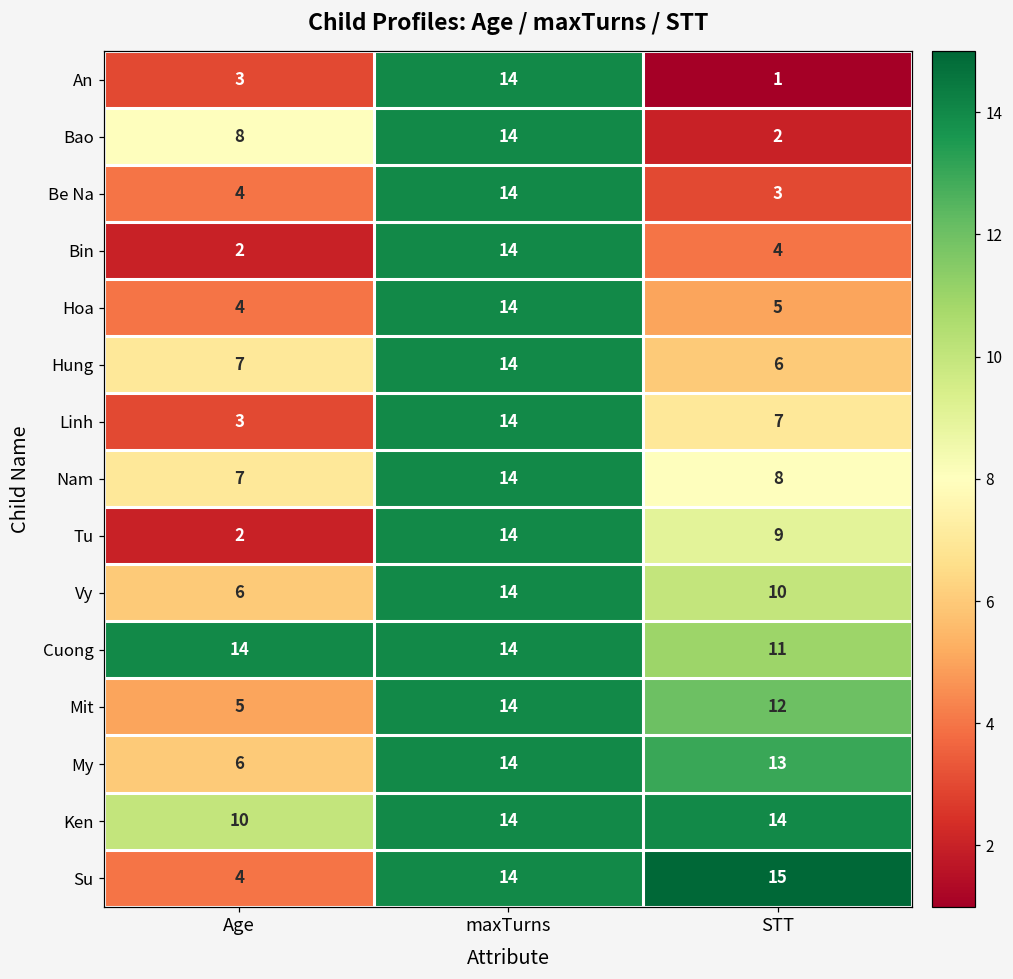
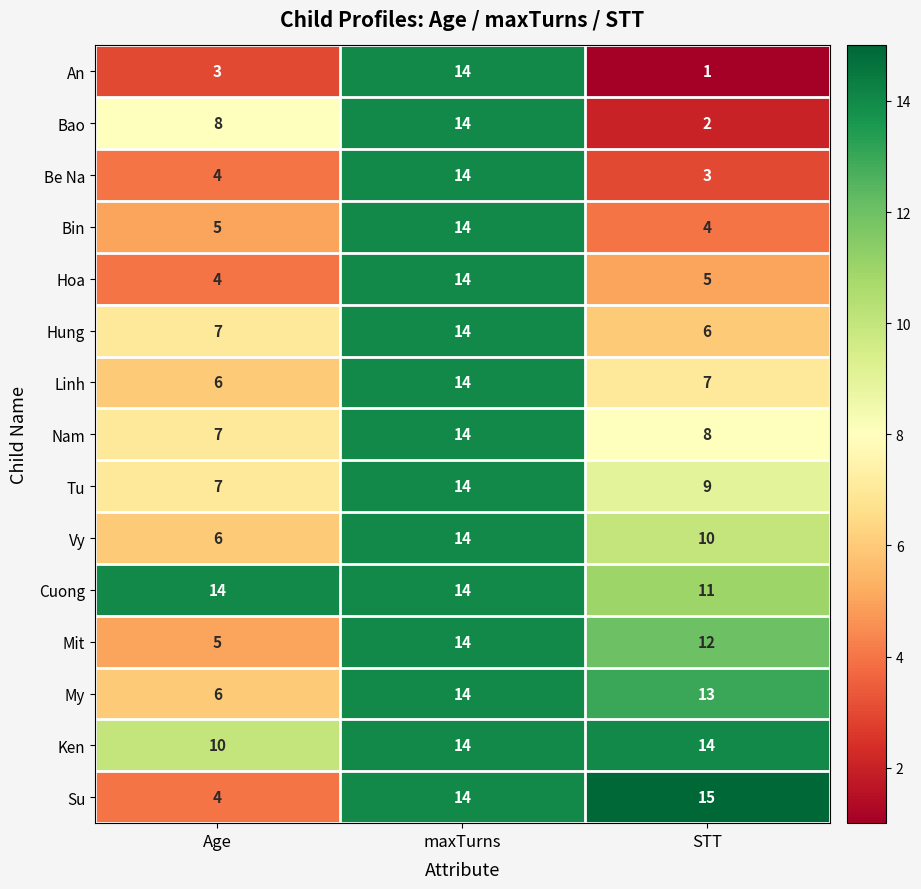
  {
    "An": {
      "Age": 3,
      "maxTurns": 14,
      "STT": 1
    },
    "Bao": {
      "Age": 8,
      "maxTurns": 14,
      "STT": 2
    },
    "Be Na": {
      "Age": 4,
      "maxTurns": 14,
      "STT": 3
    },
    "Bin": {
-     "Age": 2,
+     "Age": 5,
      "maxTurns": 14,
      "STT": 4
    },
    "Hoa": {
      "Age": 4,
      "maxTurns": 14,
      "STT": 5
    },
    "Hung": {
      "Age": 7,
      "maxTurns": 14,
      "STT": 6
    },
    "Linh": {
-     "Age": 3,
+     "Age": 6,
      "maxTurns": 14,
      "STT": 7
    },
    "Nam": {
      "Age": 7,
      "maxTurns": 14,
      "STT": 8
    },
    "Tu": {
-     "Age": 2,
+     "Age": 7,
      "maxTurns": 14,
      "STT": 9
    },
    "Vy": {
      "Age": 6,
      "maxTurns": 14,
      "STT": 10
    },
    "Cuong": {
      "Age": 14,
      "maxTurns": 14,
      "STT": 11
    },
    "Mit": {
      "Age": 5,
      "maxTurns": 14,
      "STT": 12
    },
    "My": {
      "Age": 6,
      "maxTurns": 14,
      "STT": 13
    },
    "Ken": {
      "Age": 10,
      "maxTurns": 14,
      "STT": 14
    },
    "Su": {
      "Age": 4,
      "maxTurns": 14,
      "STT": 15
    }
  }
